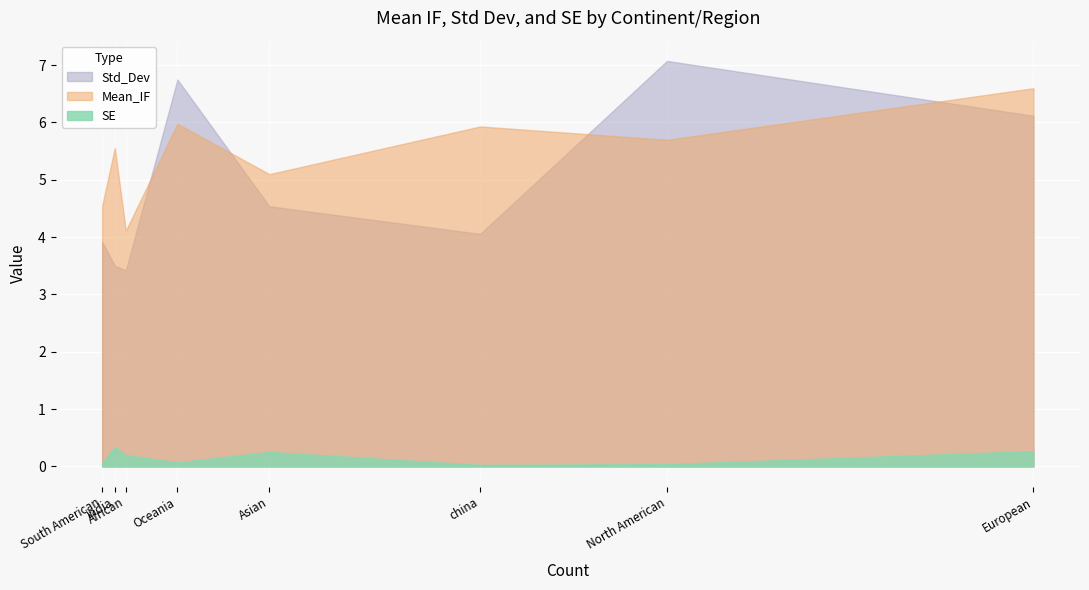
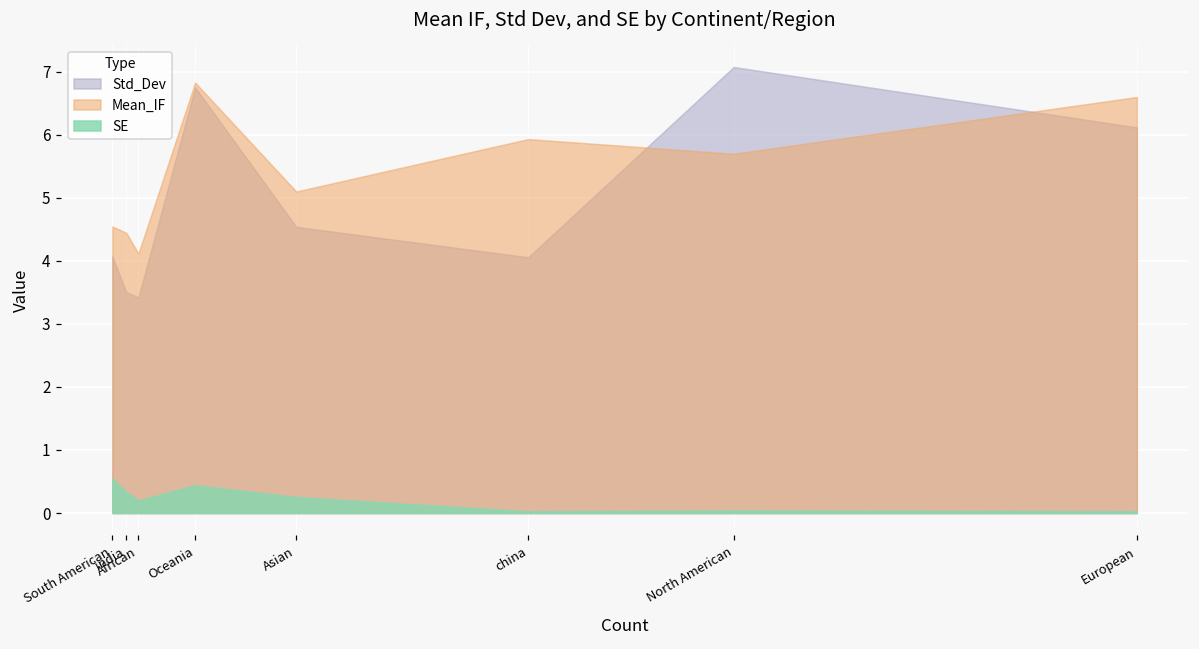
  {
    "Std_Dev": {
-     "South American": 3.9,
+     "South American": 4.1,
      "india": 3.5,
      "African": 3.4,
      "Oceania": 6.7,
      "Asian": 4.5,
      "china": 4.1,
      "North American": 7.1,
      "European": 6.1
    },
    "Mean_IF": {
      "South American": 4.5,
-     "india": 5.6,
+     "india": 4.4,
      "African": 4.1,
-     "Oceania": 6.0,
+     "Oceania": 6.8,
      "Asian": 5.1,
      "china": 5.9,
      "North American": 5.7,
      "European": 6.6
    },
    "SE": {
-     "South American": 0.1,
+     "South American": 0.5,
      "india": 0.3,
      "African": 0.2,
-     "Oceania": 0.1,
+     "Oceania": 0.4,
      "Asian": 0.3,
-     "European": 0.3
+     "European": 0.0
    }
  }
